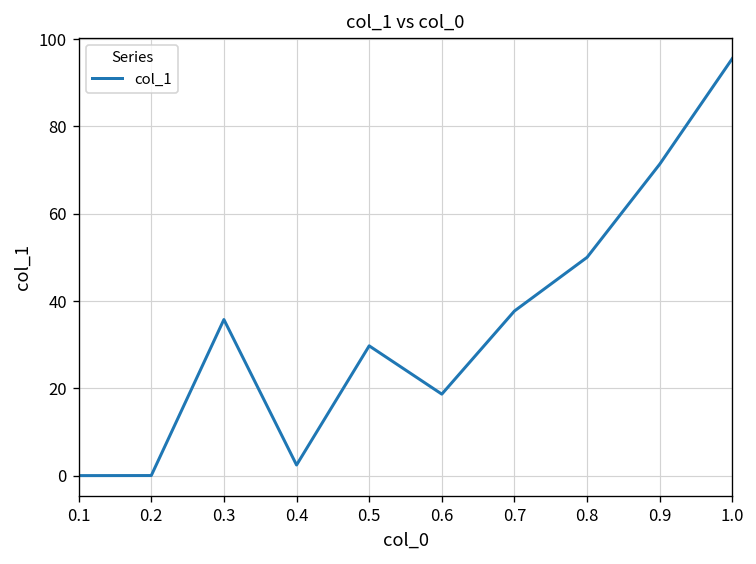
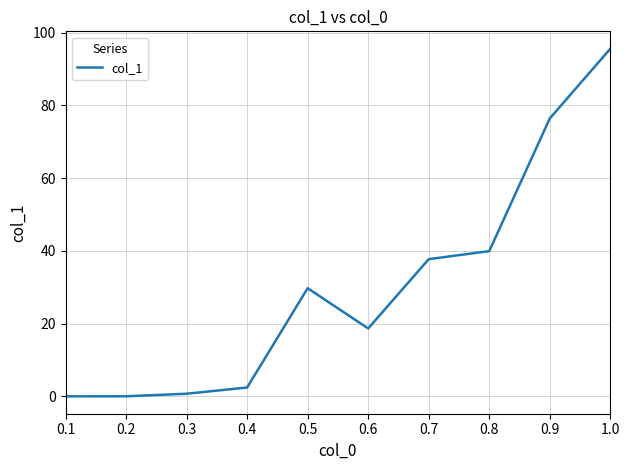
  {
    "0.1": 0,
    "0.2": 0,
-   "0.3": 36,
+   "0.3": 1,
    "0.4": 2,
    "0.5": 30,
    "0.6": 19,
    "0.7": 38,
-   "0.8": 50,
-   "0.9": 71,
+   "0.8": 40,
+   "0.9": 76,
    "1.0": 96
  }
